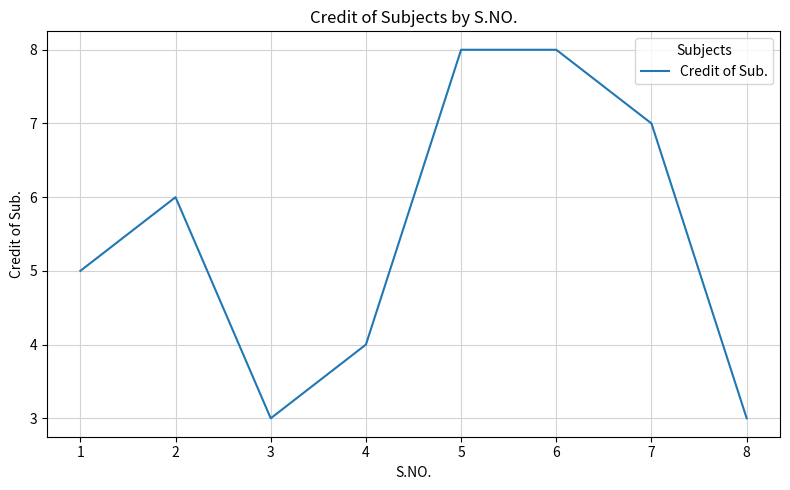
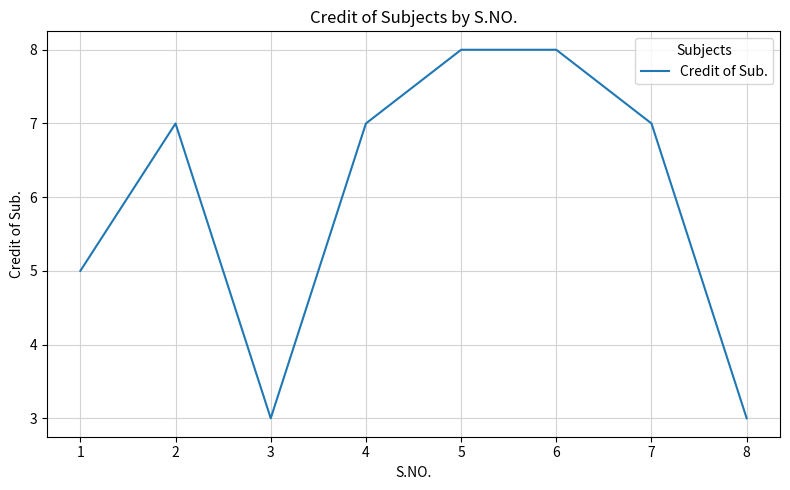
  {
    "1": 5,
-   "2": 6,
+   "2": 7,
    "3": 3,
-   "4": 4,
+   "4": 7,
    "5": 8,
    "6": 8,
    "7": 7,
    "8": 3
  }
